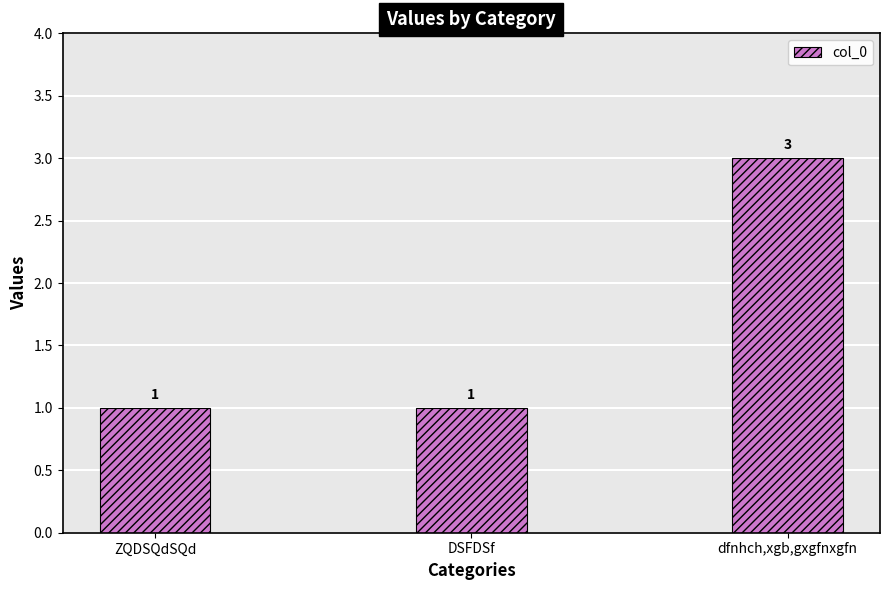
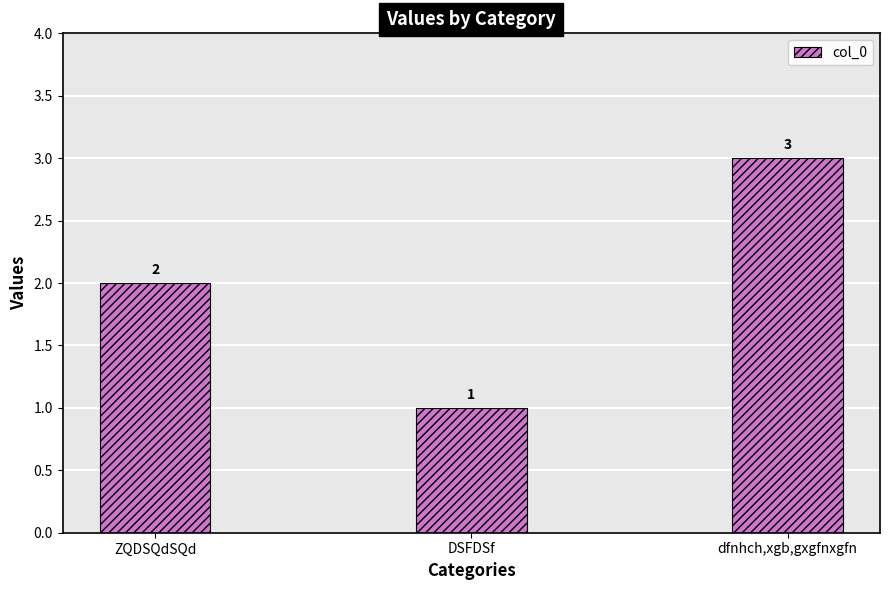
  {
-   "ZQDSQdSQd": 1,
+   "ZQDSQdSQd": 2,
    "DSFDSf": 1,
    "dfnhch,xgb,gxgfnxgfn": 3
  }
